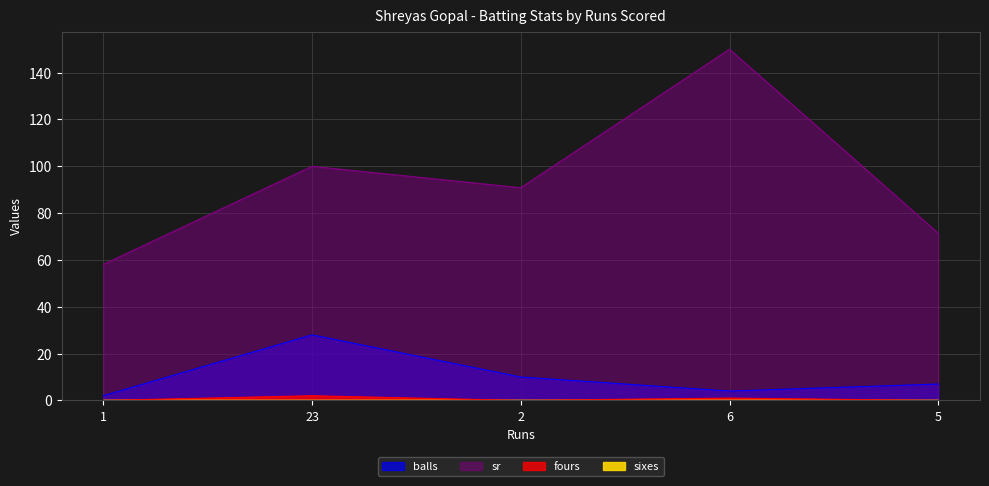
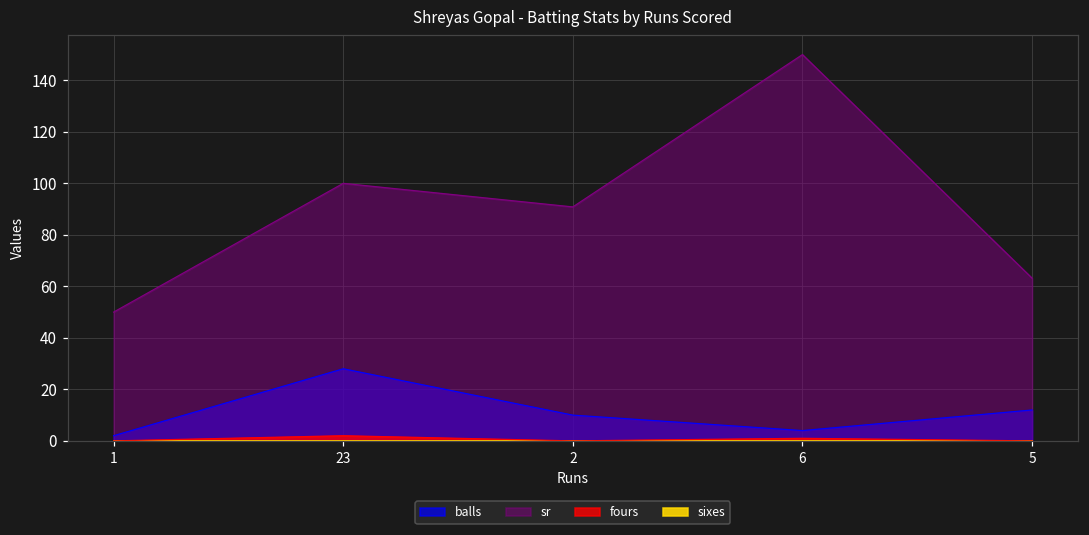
  {
    "balls": {
      "1": 2,
      "23": 28,
      "2": 10,
      "6": 4,
-     "5": 7
+     "5": 12
    },
    "sr": {
-     "1": 58,
+     "1": 50,
      "23": 100,
      "2": 91,
      "6": 150,
-     "5": 71
+     "5": 63
    },
    "fours": {
      "23": 2
    },
    "sixes": {
      "23": 0
    }
  }
